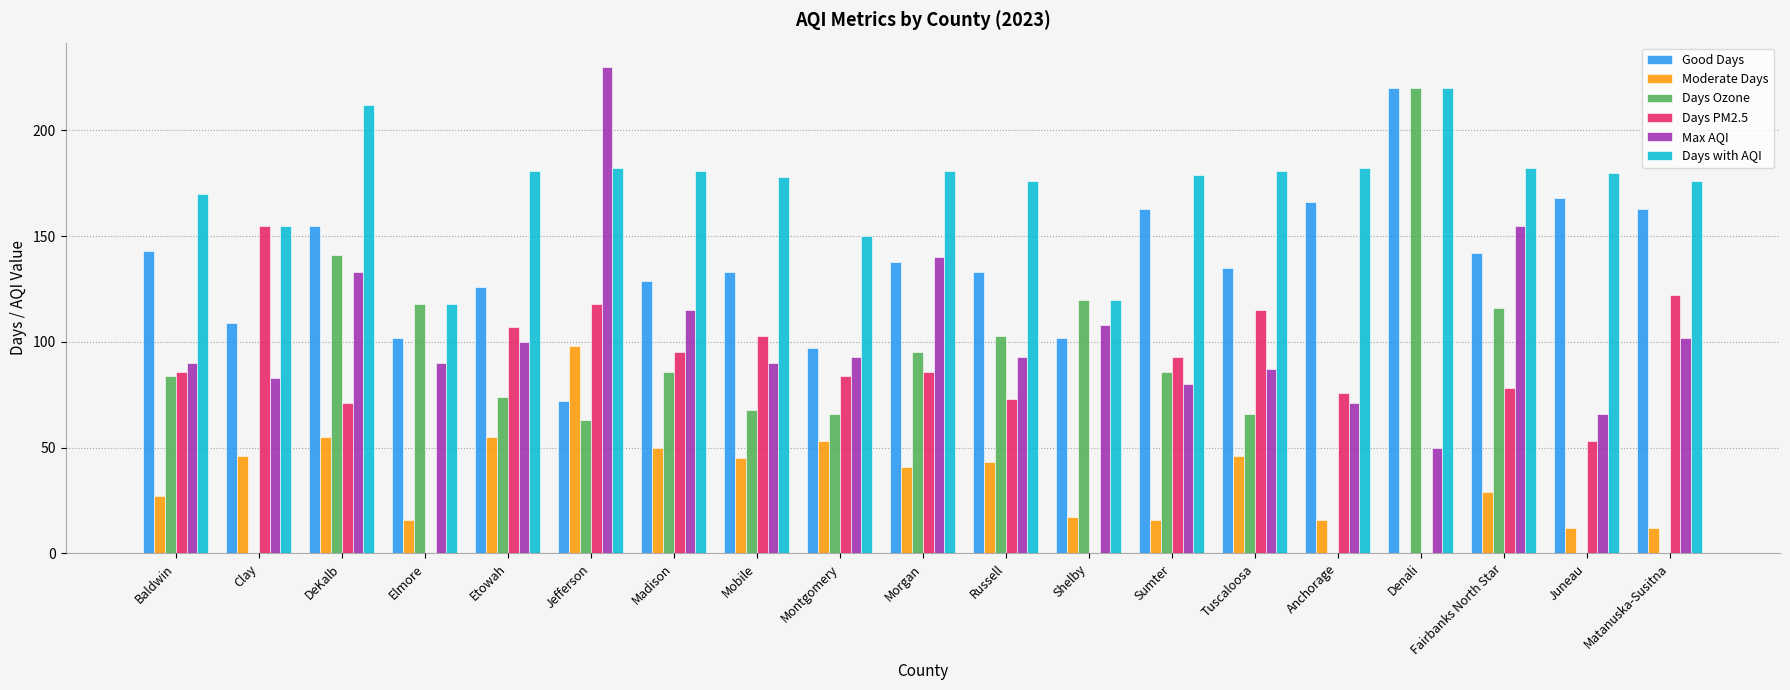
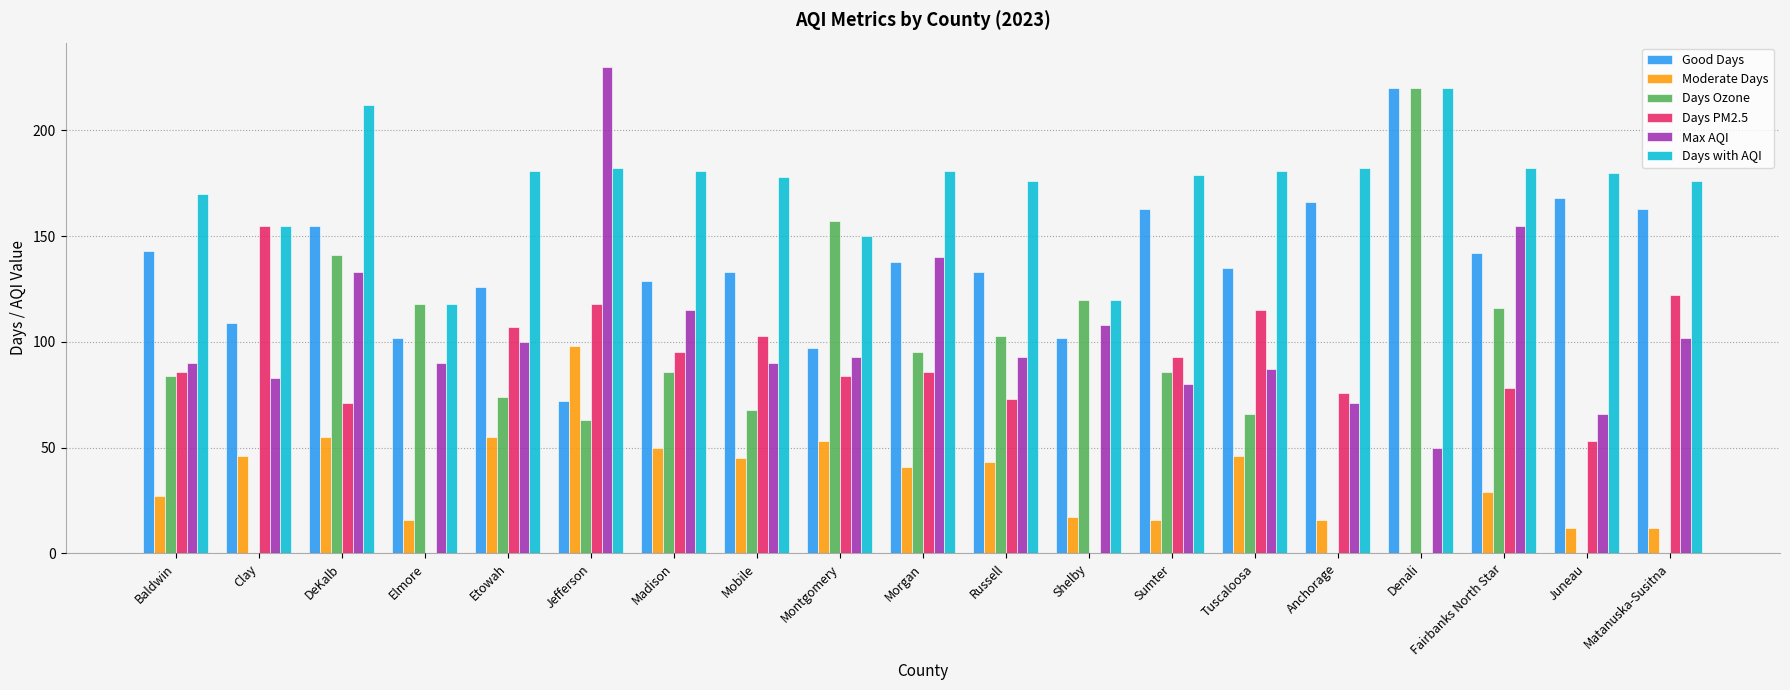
  {
    "Moderate Days": {
      "Baldwin": 27,
      "Clay": 46,
      "DeKalb": 55,
      "Elmore": 16,
      "Etowah": 55,
      "Jefferson": 98,
      "Madison": 50,
      "Mobile": 45,
      "Montgomery": 53,
      "Morgan": 41,
      "Russell": 43,
      "Shelby": 17,
      "Sumter": 16,
      "Tuscaloosa": 46,
      "Anchorage": 16,
      "Denali": 0,
      "Fairbanks North Star": 29,
      "Juneau": 12,
      "Matanuska-Susitna": 12
    },
    "Days Ozone": {
      "Baldwin": 84,
      "Clay": 0,
      "DeKalb": 141,
      "Elmore": 118,
      "Etowah": 74,
      "Jefferson": 63,
      "Madison": 86,
      "Mobile": 68,
-     "Montgomery": 66,
+     "Montgomery": 157,
      "Morgan": 95,
      "Russell": 103,
      "Shelby": 120,
      "Sumter": 86,
      "Tuscaloosa": 66,
      "Anchorage": 0,
      "Denali": 220,
      "Fairbanks North Star": 116,
      "Juneau": 0,
      "Matanuska-Susitna": 0
    },
    "Days PM2.5": {
      "Baldwin": 86,
      "Clay": 155,
      "DeKalb": 71,
      "Elmore": 0,
      "Etowah": 107,
      "Jefferson": 118,
      "Madison": 95,
      "Mobile": 103,
      "Montgomery": 84,
      "Morgan": 86,
      "Russell": 73,
      "Shelby": 0,
      "Sumter": 93,
      "Tuscaloosa": 115,
      "Anchorage": 76,
      "Denali": 0,
      "Fairbanks North Star": 78,
      "Juneau": 53,
      "Matanuska-Susitna": 122
    },
    "Max AQI": {
      "Baldwin": 90,
      "Clay": 83,
      "DeKalb": 133,
      "Elmore": 90,
      "Etowah": 100,
      "Jefferson": 230,
      "Madison": 115,
      "Mobile": 90,
      "Montgomery": 93,
      "Morgan": 140,
      "Russell": 93,
      "Shelby": 108,
      "Sumter": 80,
      "Tuscaloosa": 87,
      "Anchorage": 71,
      "Denali": 50,
      "Fairbanks North Star": 155,
      "Juneau": 66,
      "Matanuska-Susitna": 102
    }
  }
